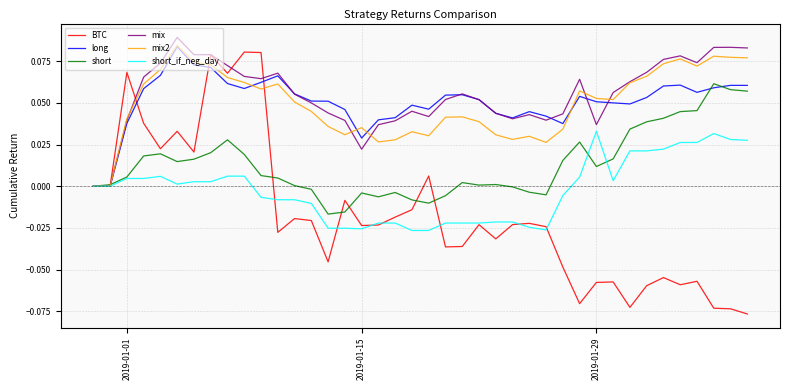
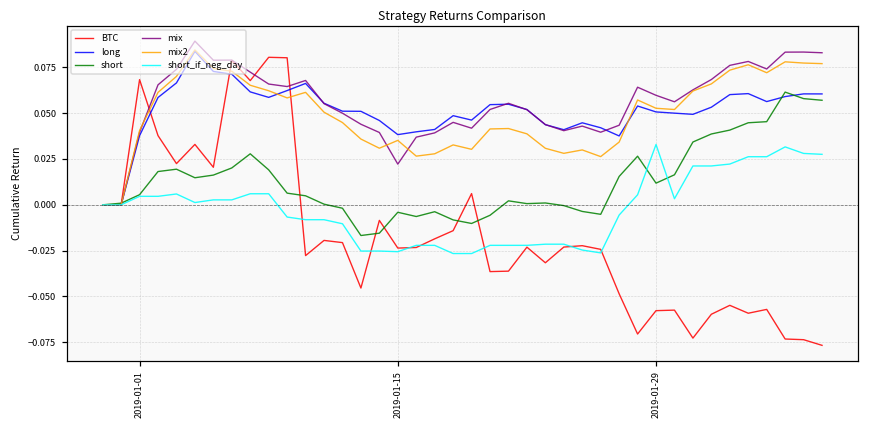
  {
    "BTC": {
      "2019-01-01": 0.068,
      "2019-01-15": -0.024,
      "2019-01-29": -0.058
    },
    "long": {
      "2019-01-01": 0.038,
-     "2019-01-15": 0.029,
+     "2019-01-15": 0.038,
      "2019-01-29": 0.051
    },
    "short": {
      "2019-01-15": -0.004,
      "2019-01-29": 0.012
    },
    "mix": {
      "2019-01-15": 0.022,
-     "2019-01-29": 0.037
+     "2019-01-29": 0.060
    },
    "mix2": {
      "2019-01-15": 0.035,
      "2019-01-29": 0.053
    },
    "short_if_neg_day": {
      "2019-01-15": -0.026,
      "2019-01-29": 0.033
    }
  }
